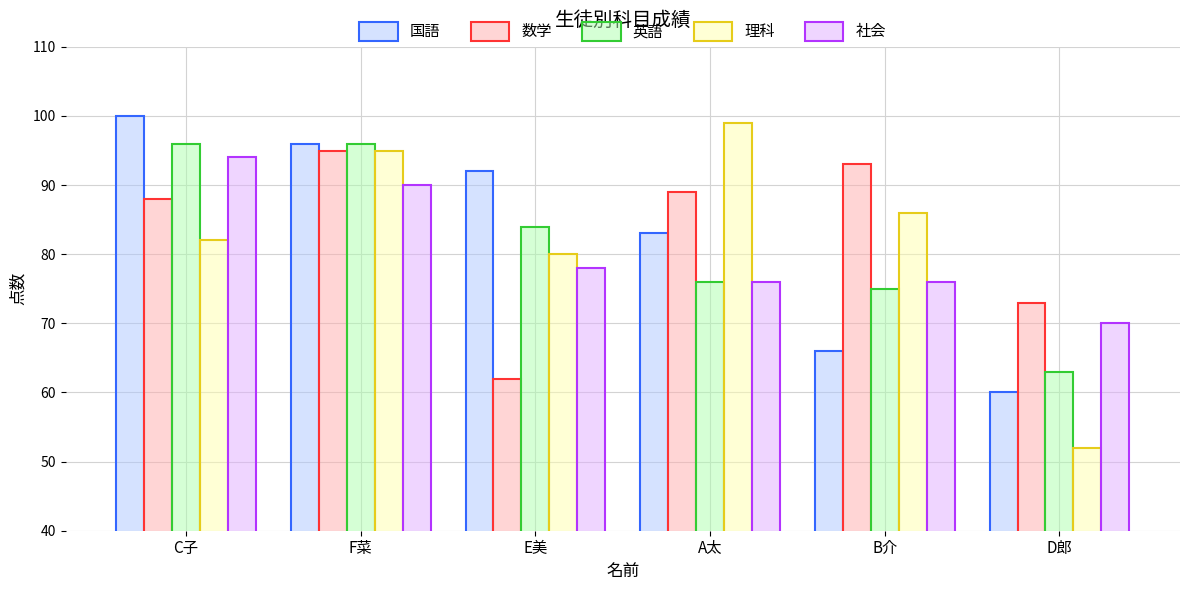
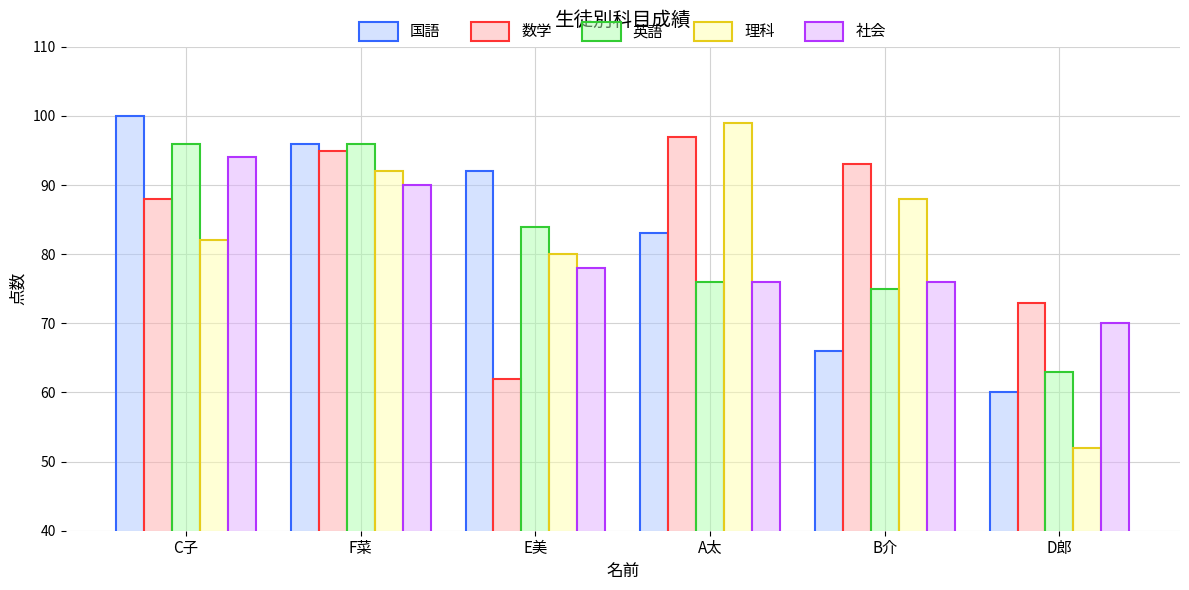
  {
    "数学": {
      "C子": 88,
      "F菜": 95,
      "E美": 62,
-     "A太": 89,
+     "A太": 97,
      "B介": 93,
      "D郎": 73
    },
    "英語": {
      "C子": 96,
      "F菜": 96,
      "E美": 84,
      "A太": 76,
      "B介": 75,
      "D郎": 63
    },
    "理科": {
      "C子": 82,
-     "F菜": 95,
+     "F菜": 92,
      "E美": 80,
      "A太": 99,
-     "B介": 86,
+     "B介": 88,
      "D郎": 52
    }
  }
